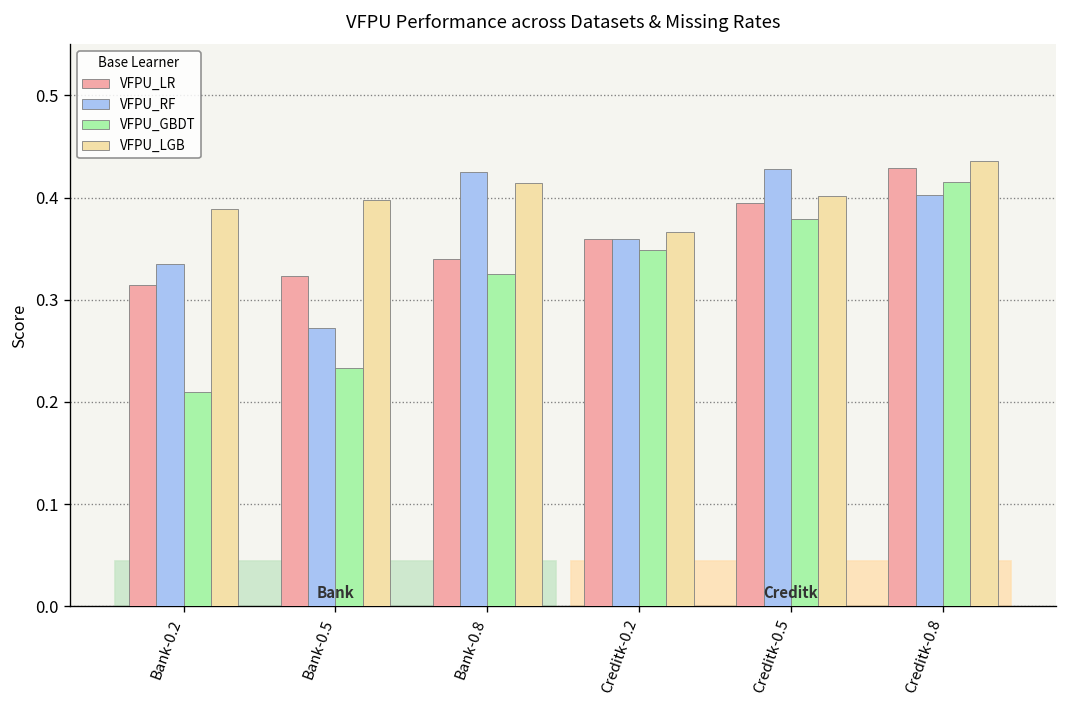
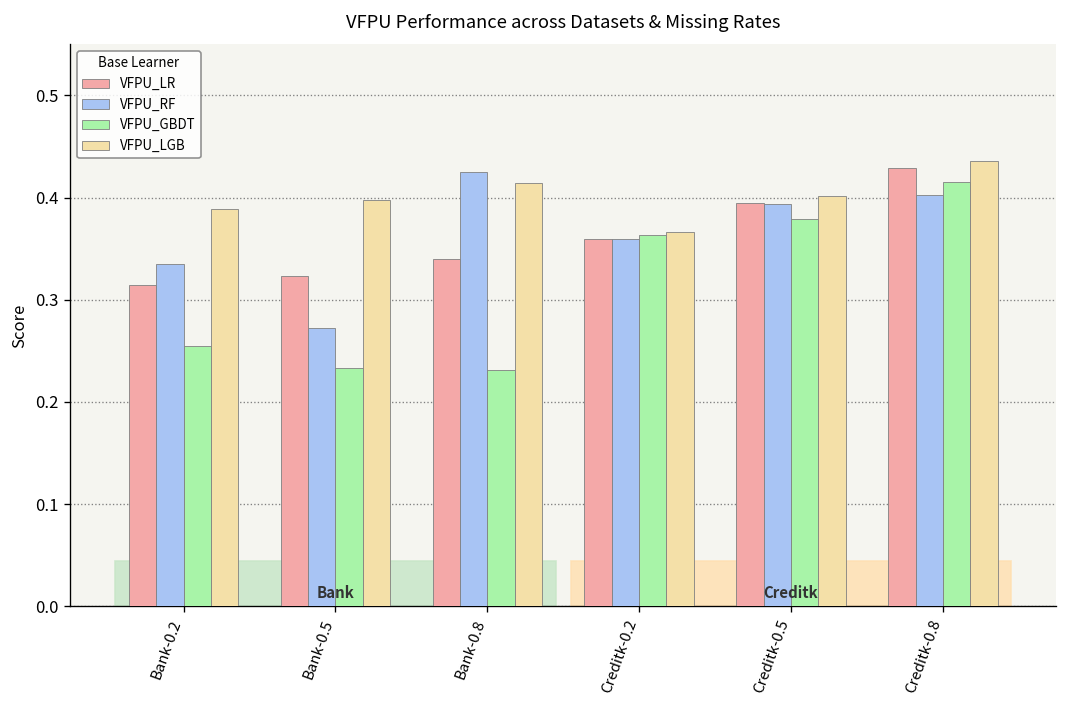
  {
    "VFPU_RF": {
      "Bank-0.2": 0.34,
      "Bank-0.5": 0.27,
      "Bank-0.8": 0.43,
      "Creditk-0.2": 0.36,
-     "Creditk-0.5": 0.43,
+     "Creditk-0.5": 0.39,
      "Creditk-0.8": 0.40
    },
    "VFPU_GBDT": {
-     "Bank-0.2": 0.21,
+     "Bank-0.2": 0.26,
      "Bank-0.5": 0.23,
-     "Bank-0.8": 0.33,
-     "Creditk-0.2": 0.35,
+     "Bank-0.8": 0.23,
+     "Creditk-0.2": 0.36,
      "Creditk-0.5": 0.38,
      "Creditk-0.8": 0.42
    }
  }
